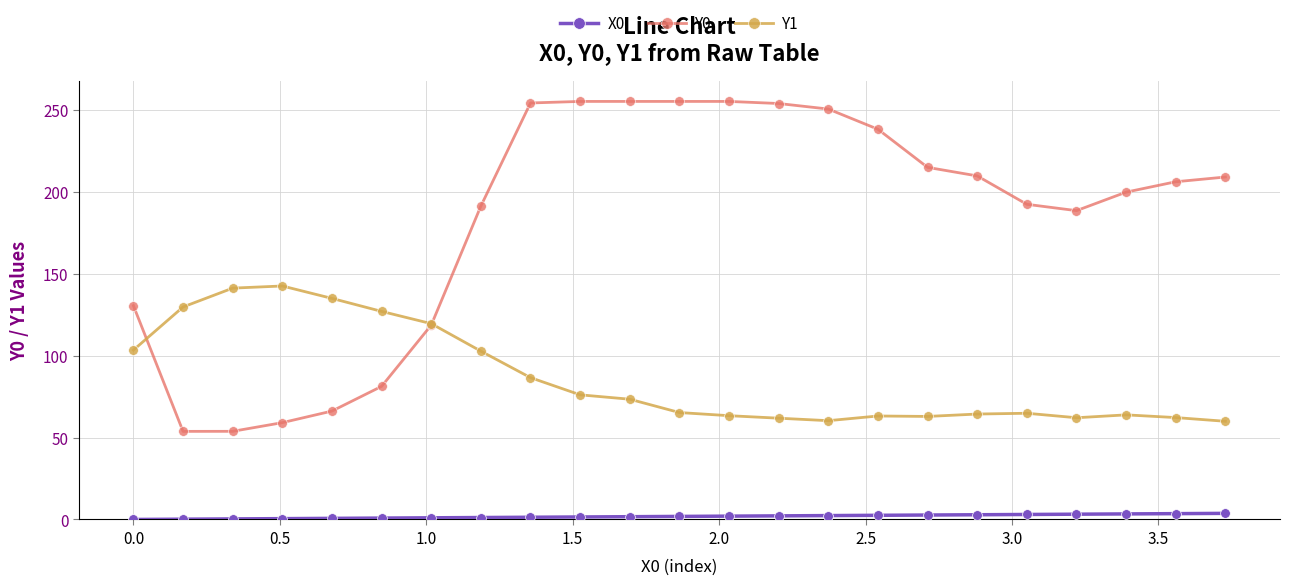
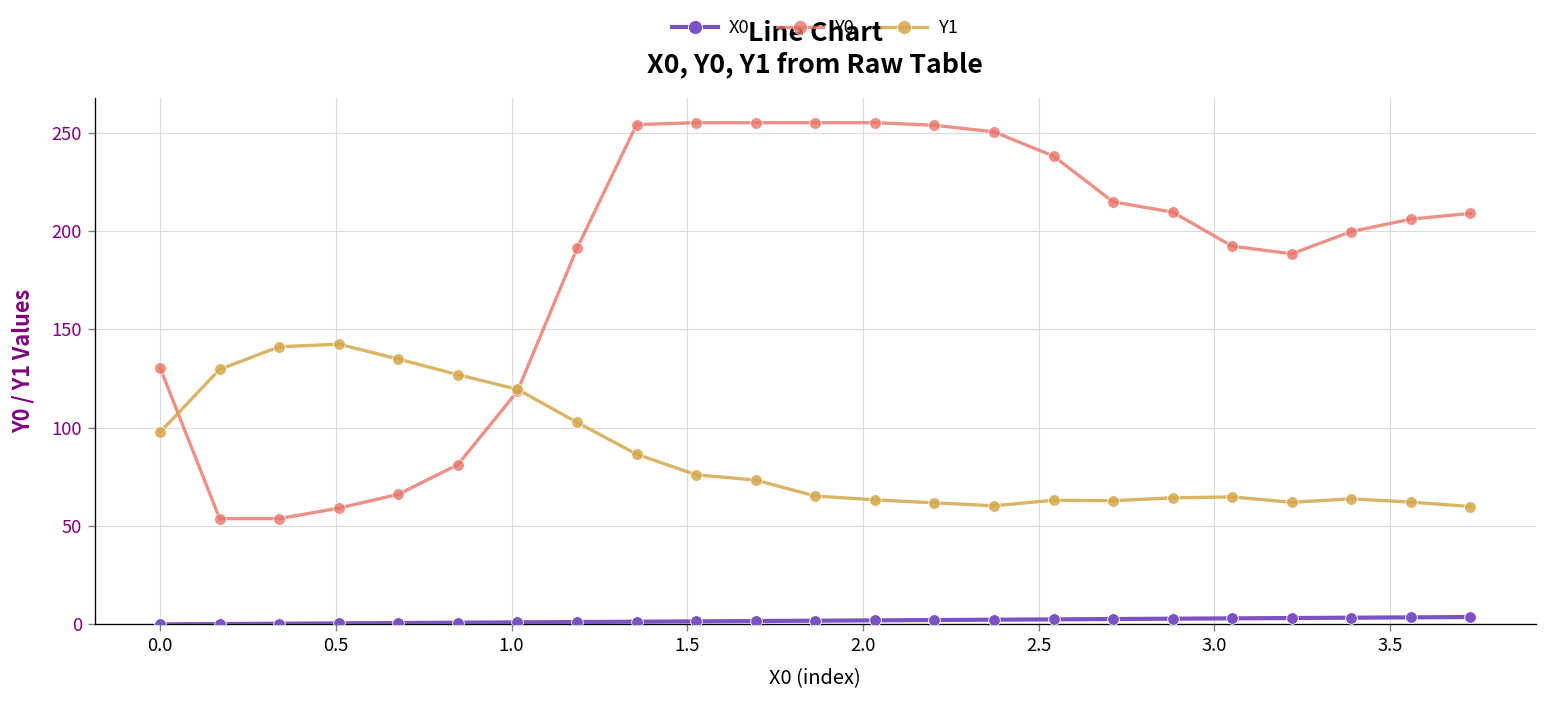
  {
    "X0": {
      "0.0": 0
    },
    "Y0": {
      "0.0": 130
    },
    "Y1": {
-     "0.0": 103
+     "0.0": 98
    }
  }
